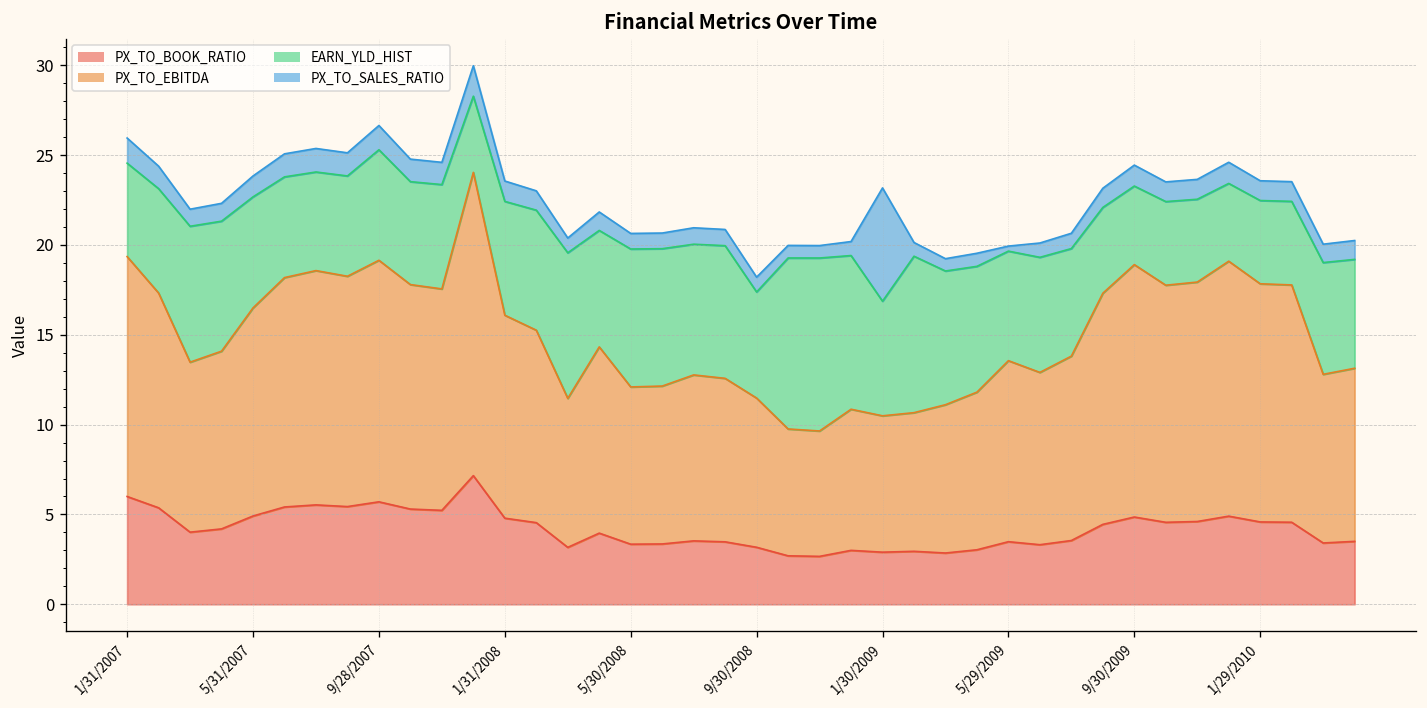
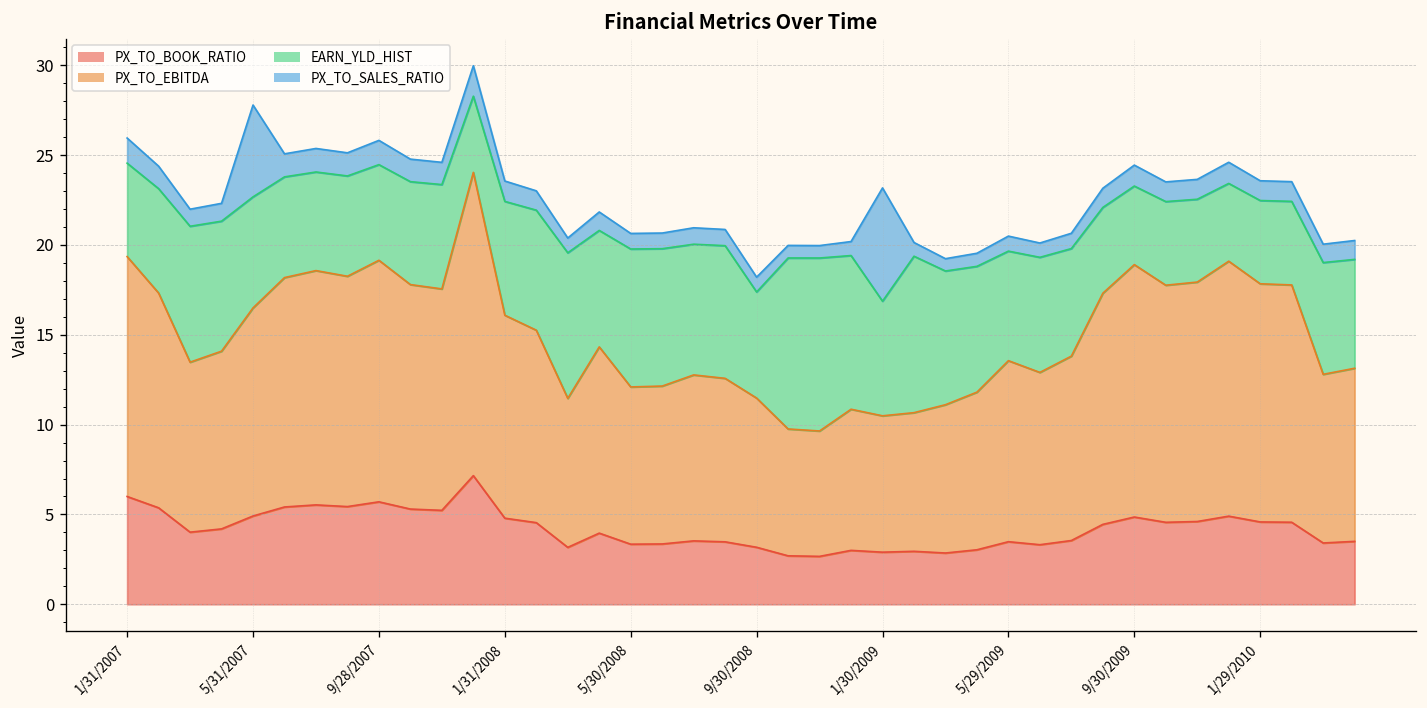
  {
    "EARN_YLD_HIST": {
      "1/31/2007": 5.2,
      "5/31/2007": 6.2,
-     "9/28/2007": 6.2,
+     "9/28/2007": 5.3,
      "1/31/2008": 6.3,
      "5/30/2008": 7.7,
      "9/30/2008": 5.9,
      "1/30/2009": 6.4,
      "5/29/2009": 6.1,
      "9/30/2009": 4.4,
      "1/29/2010": 4.6
    },
    "PX_TO_SALES_RATIO": {
      "1/31/2007": 1.4,
-     "5/31/2007": 1.2,
+     "5/31/2007": 5.1,
      "9/28/2007": 1.4,
      "1/31/2008": 1.1,
      "5/30/2008": 0.9,
      "9/30/2008": 0.8,
      "1/30/2009": 6.3,
-     "5/29/2009": 0.3,
+     "5/29/2009": 0.8,
      "9/30/2009": 1.2,
      "1/29/2010": 1.1
    }
  }
